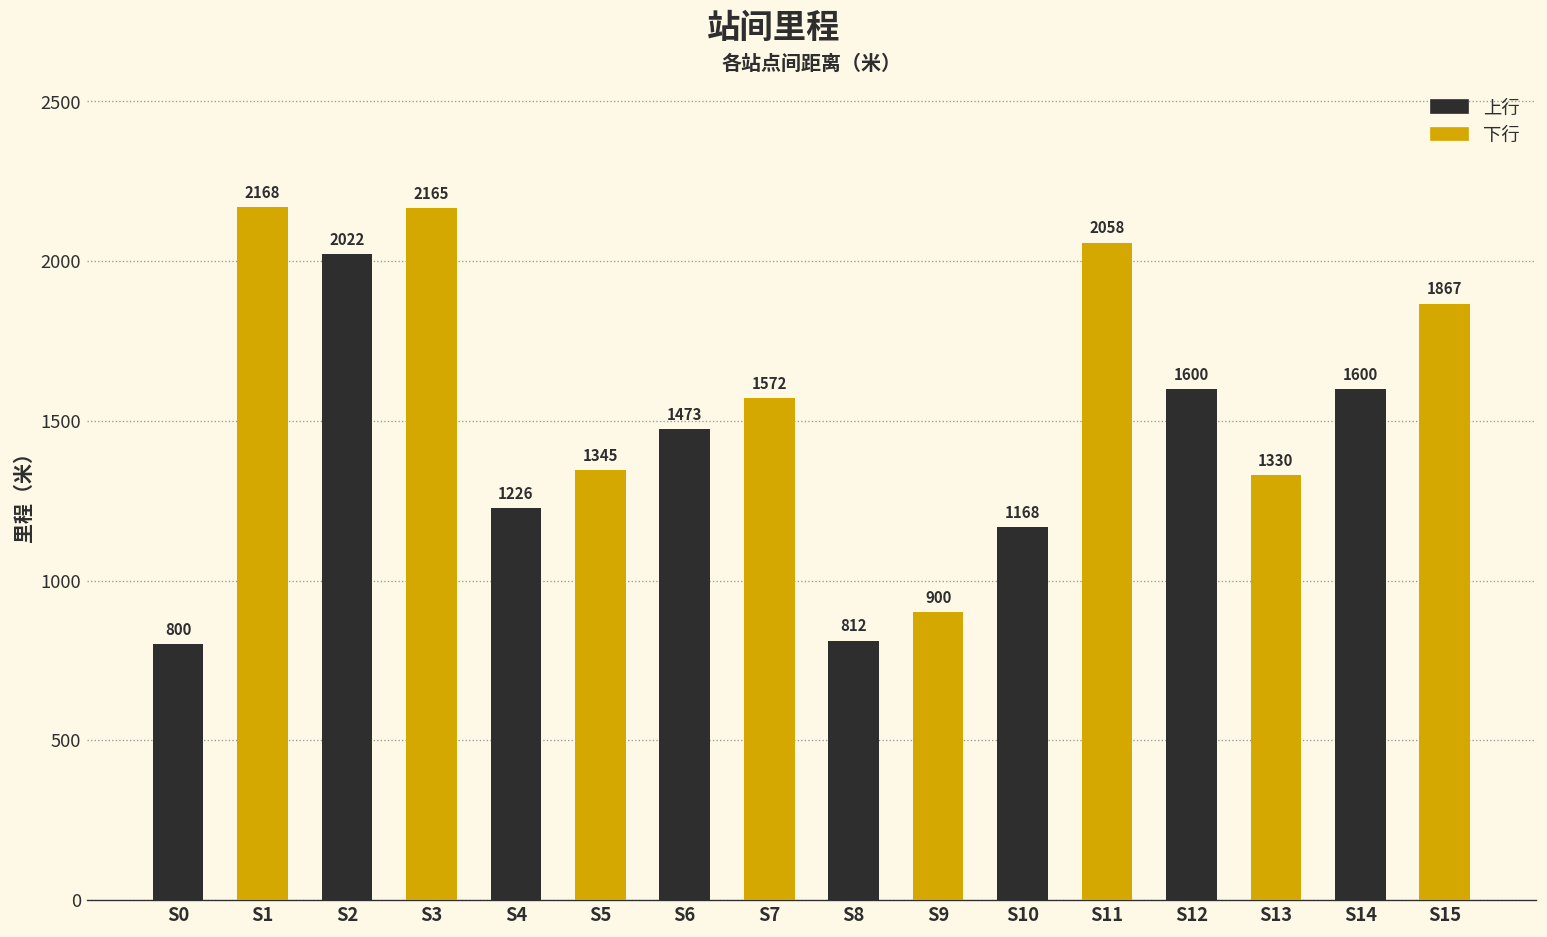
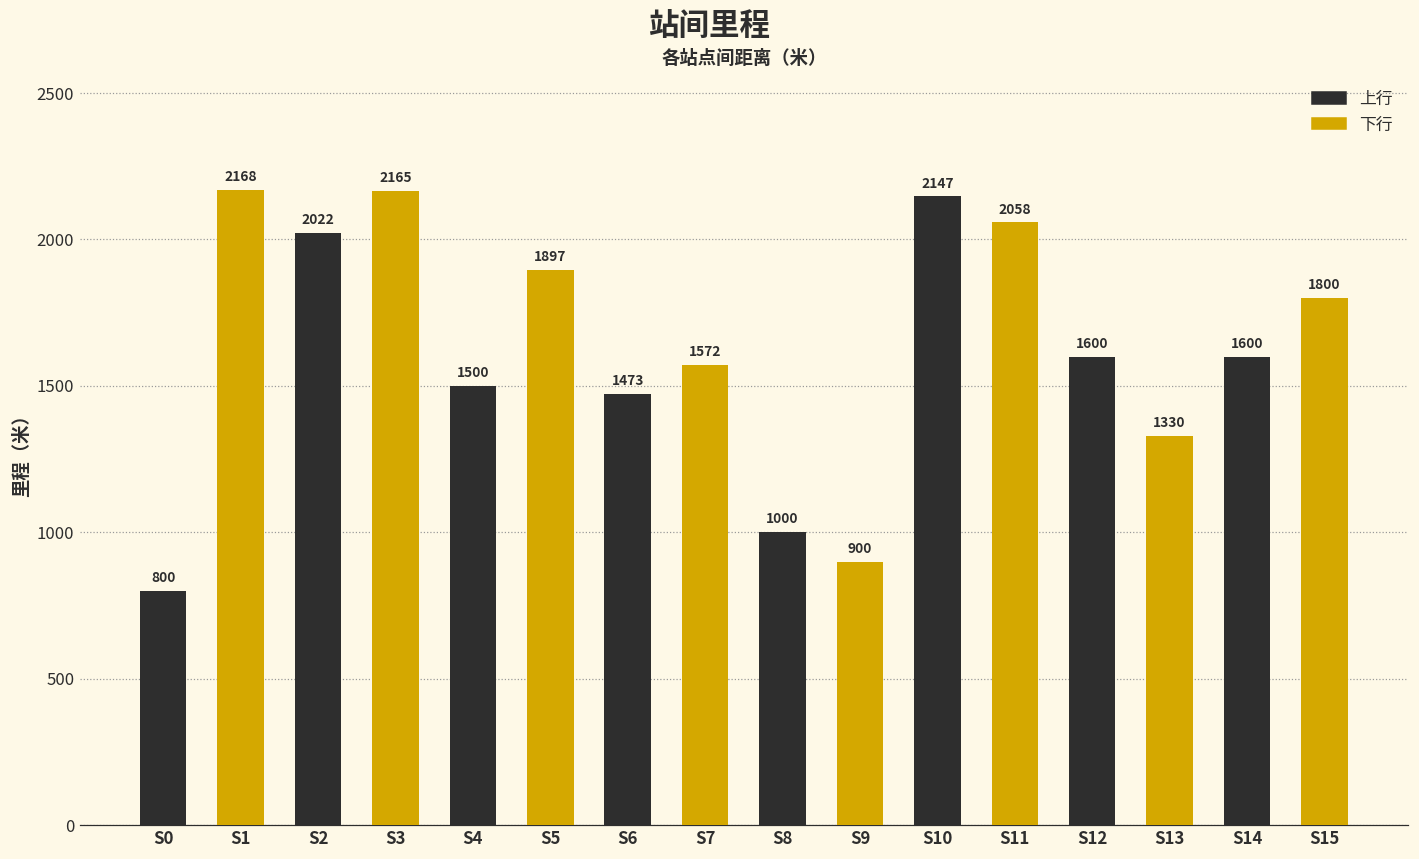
  {
    "S0": 800,
    "S1": 2168,
    "S2": 2022,
    "S3": 2165,
-   "S4": 1226,
-   "S5": 1345,
+   "S4": 1500,
+   "S5": 1897,
    "S6": 1473,
    "S7": 1572,
-   "S8": 812,
+   "S8": 1000,
    "S9": 900,
-   "S10": 1168,
+   "S10": 2147,
    "S11": 2058,
    "S12": 1600,
    "S13": 1330,
    "S14": 1600,
-   "S15": 1867
+   "S15": 1800
  }
